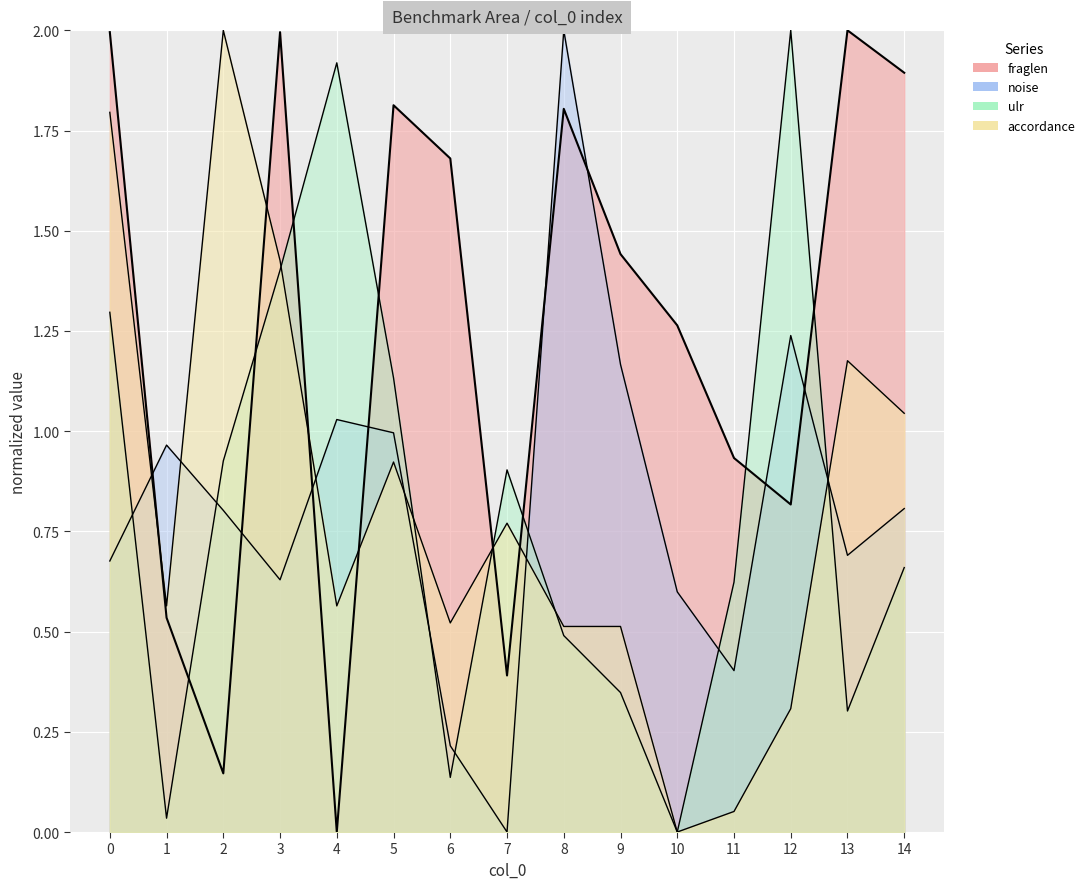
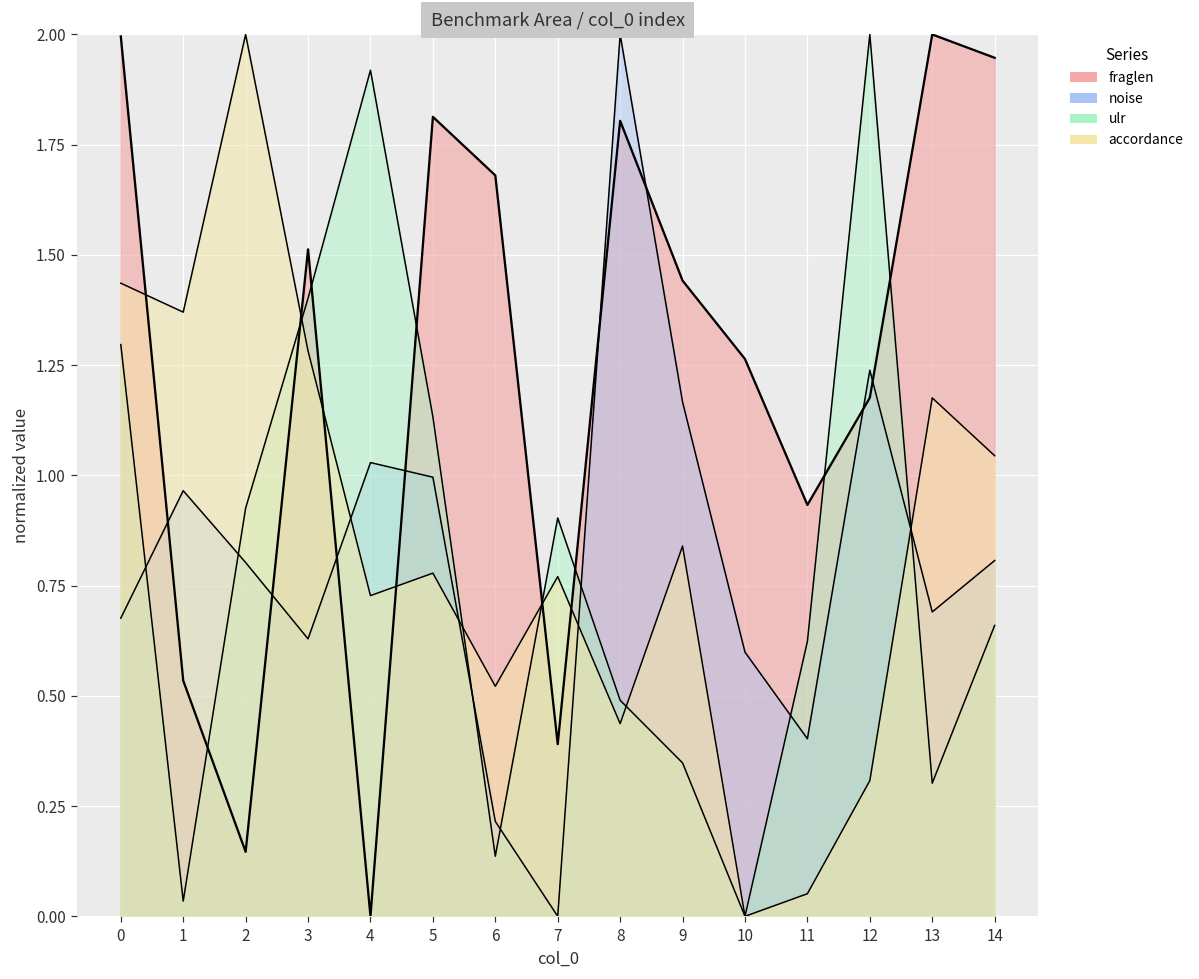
  {
    "fraglen": {
      "0": 2.00,
      "1": 0.53,
      "2": 0.15,
-     "3": 2.00,
+     "3": 1.51,
      "4": 0.00,
      "5": 1.81,
      "6": 1.68,
      "7": 0.39,
      "8": 1.80,
      "9": 1.44,
      "10": 1.26,
      "11": 0.93,
-     "12": 0.82,
+     "12": 1.18,
      "13": 2.00,
-     "14": 1.89
+     "14": 1.95
    },
    "accordance": {
-     "0": 1.80,
-     "1": 0.56,
+     "0": 1.44,
+     "1": 1.37,
      "2": 2.00,
-     "3": 1.43,
-     "4": 0.56,
-     "5": 0.92,
+     "3": 1.28,
+     "4": 0.73,
+     "5": 0.78,
      "6": 0.52,
      "7": 0.77,
-     "8": 0.51,
-     "9": 0.51,
+     "8": 0.44,
+     "9": 0.84,
      "11": 0.05,
      "12": 0.31,
      "13": 1.18,
      "14": 1.04
    }
  }
